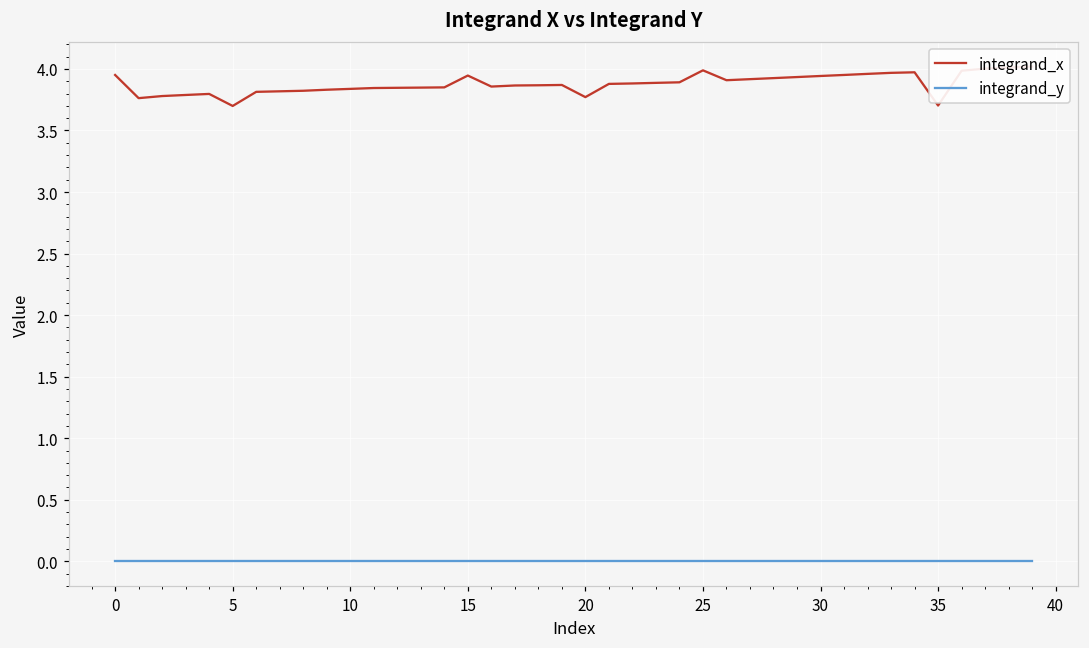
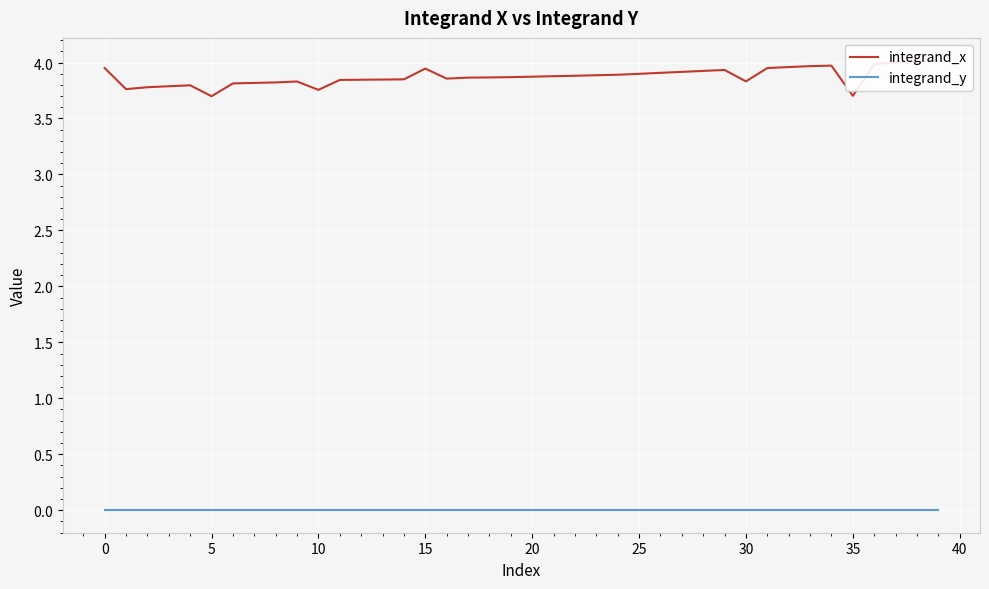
  {
    "integrand_x": {
      "0": 3.95,
      "5": 3.70,
-     "10": 3.84,
+     "10": 3.76,
      "15": 3.95,
-     "20": 3.77,
-     "25": 3.99,
-     "30": 3.94,
+     "20": 3.87,
+     "25": 3.90,
+     "30": 3.83,
      "35": 3.70
    },
    "integrand_y": {
      "0": 0.00,
      "5": 0.00,
      "10": 0.00,
      "15": 0.00,
      "20": 0.00,
      "25": 0.00,
      "30": 0.00,
      "35": 0.00
    }
  }
